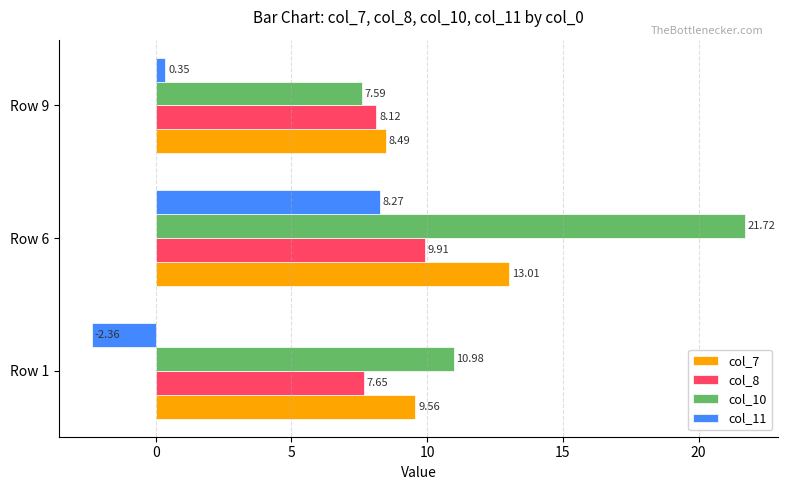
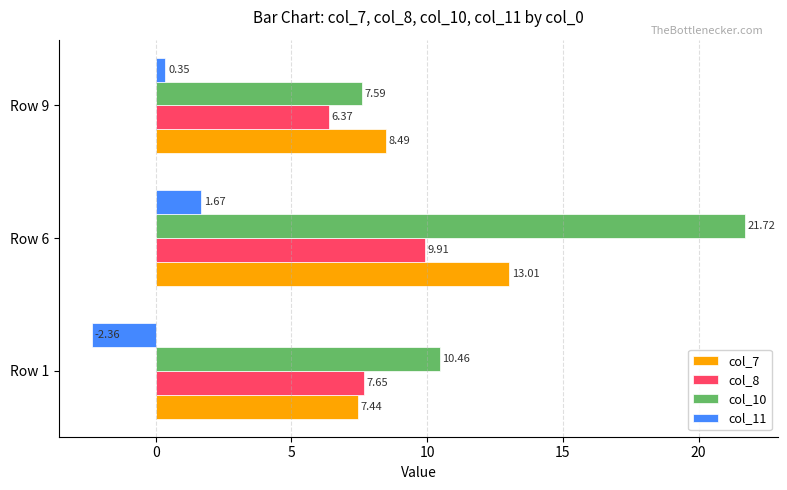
  {
    "col_7": {
      "Row 9": 8.49,
      "Row 6": 13.01,
-     "Row 1": 9.56
+     "Row 1": 7.44
    },
    "col_8": {
-     "Row 9": 8.12,
+     "Row 9": 6.37,
      "Row 6": 9.91,
      "Row 1": 7.65
    },
    "col_10": {
      "Row 9": 7.59,
      "Row 6": 21.72,
-     "Row 1": 10.98
+     "Row 1": 10.46
    },
    "col_11": {
      "Row 9": 0.35,
-     "Row 6": 8.27,
+     "Row 6": 1.67,
      "Row 1": -2.36
    }
  }
